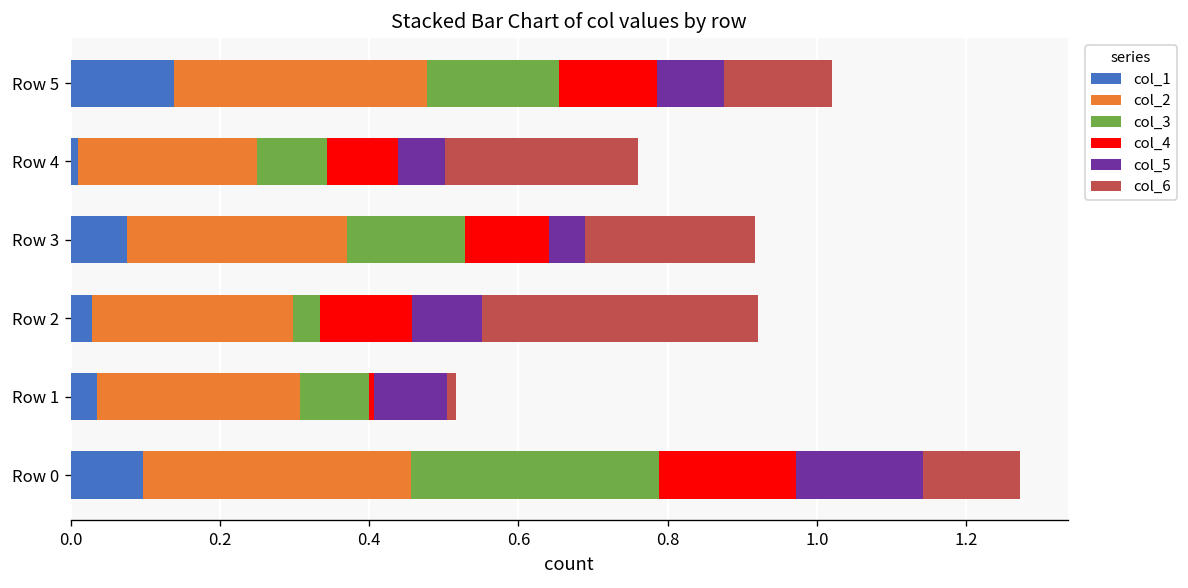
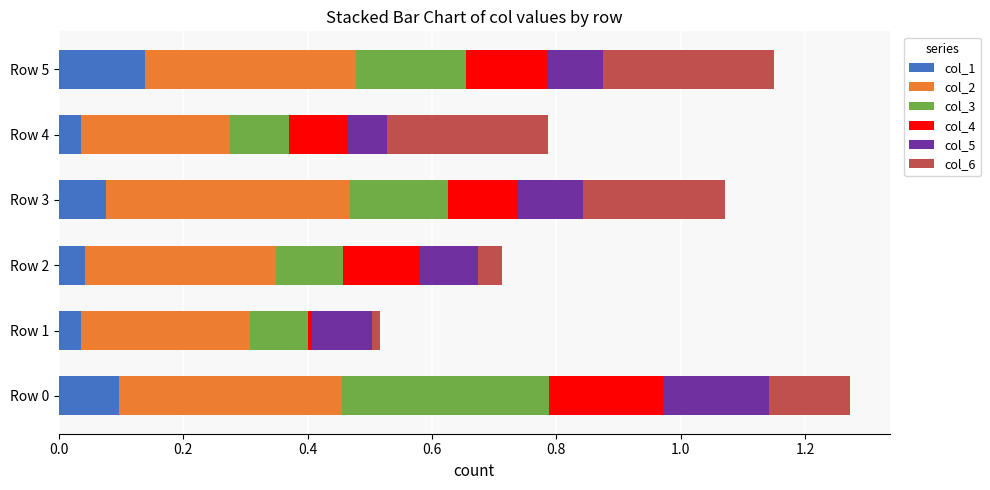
  {
    "col_1": {
      "Row 5": 0.14,
-     "Row 4": 0.01,
+     "Row 4": 0.03,
      "Row 3": 0.08,
-     "Row 2": 0.03,
+     "Row 2": 0.04,
      "Row 1": 0.03,
      "Row 0": 0.10
    },
    "col_2": {
      "Row 5": 0.34,
      "Row 4": 0.24,
-     "Row 3": 0.30,
-     "Row 2": 0.27,
+     "Row 3": 0.39,
+     "Row 2": 0.31,
      "Row 1": 0.27,
      "Row 0": 0.36
    },
    "col_3": {
      "Row 5": 0.18,
      "Row 4": 0.09,
      "Row 3": 0.16,
-     "Row 2": 0.04,
+     "Row 2": 0.11,
      "Row 1": 0.09,
      "Row 0": 0.33
    },
    "col_4": {
      "Row 5": 0.13,
      "Row 4": 0.09,
      "Row 3": 0.11,
      "Row 2": 0.12,
      "Row 1": 0.01,
      "Row 0": 0.18
    },
    "col_5": {
      "Row 5": 0.09,
      "Row 4": 0.06,
-     "Row 3": 0.05,
+     "Row 3": 0.10,
      "Row 2": 0.09,
      "Row 1": 0.10,
      "Row 0": 0.17
    },
    "col_6": {
-     "Row 5": 0.15,
+     "Row 5": 0.28,
      "Row 4": 0.26,
      "Row 3": 0.23,
-     "Row 2": 0.37,
+     "Row 2": 0.04,
      "Row 1": 0.01,
      "Row 0": 0.13
    }
  }
